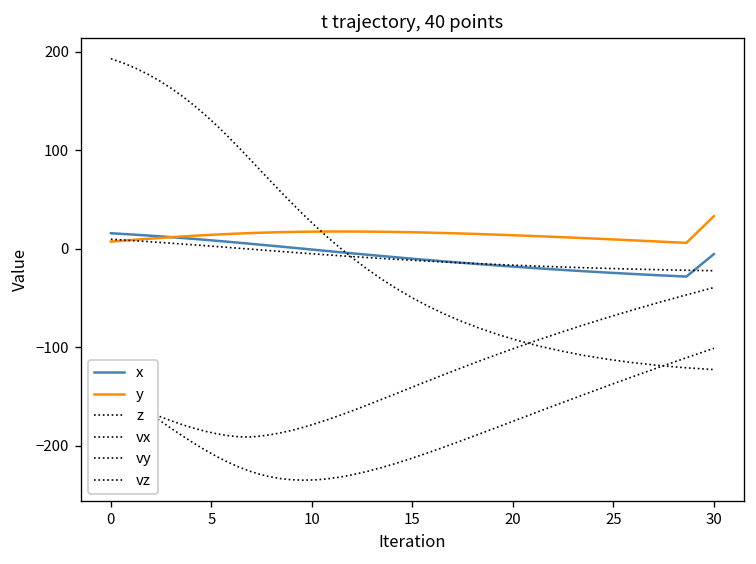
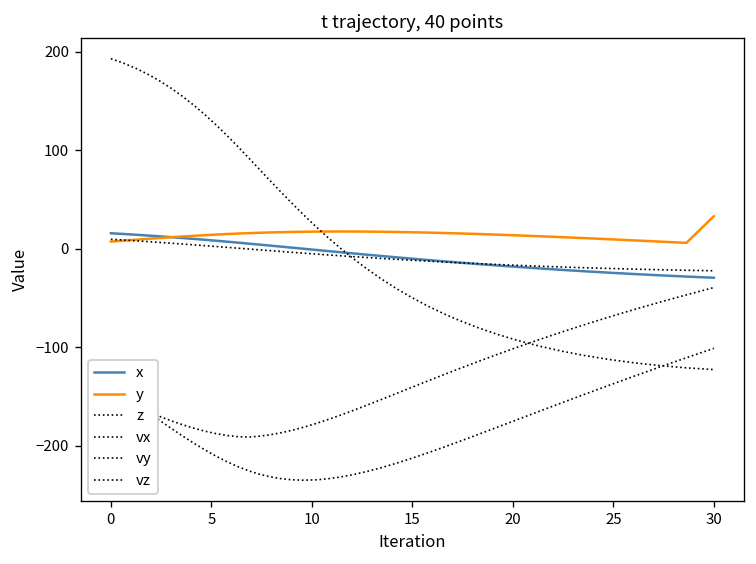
  {
    "x": {
      "0": 20,
-     "30": -10
+     "30": -30
    },
    "y": {
      "30": 30
    }
  }
